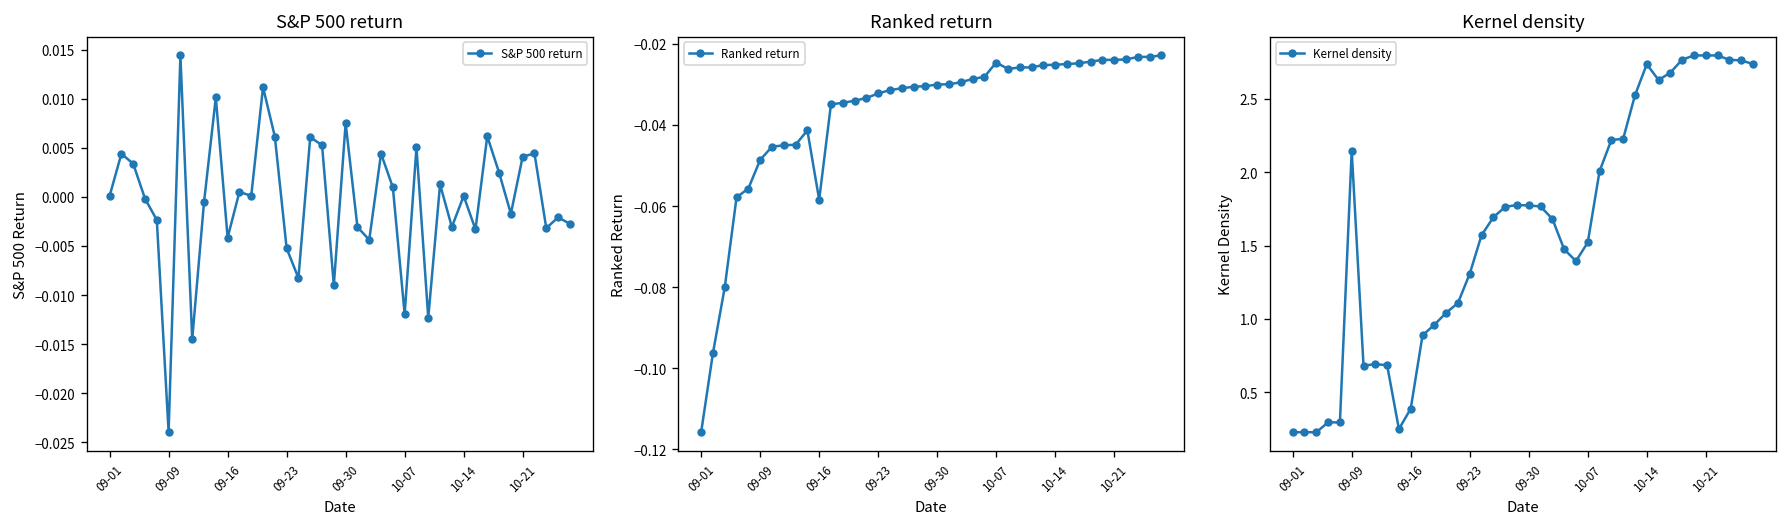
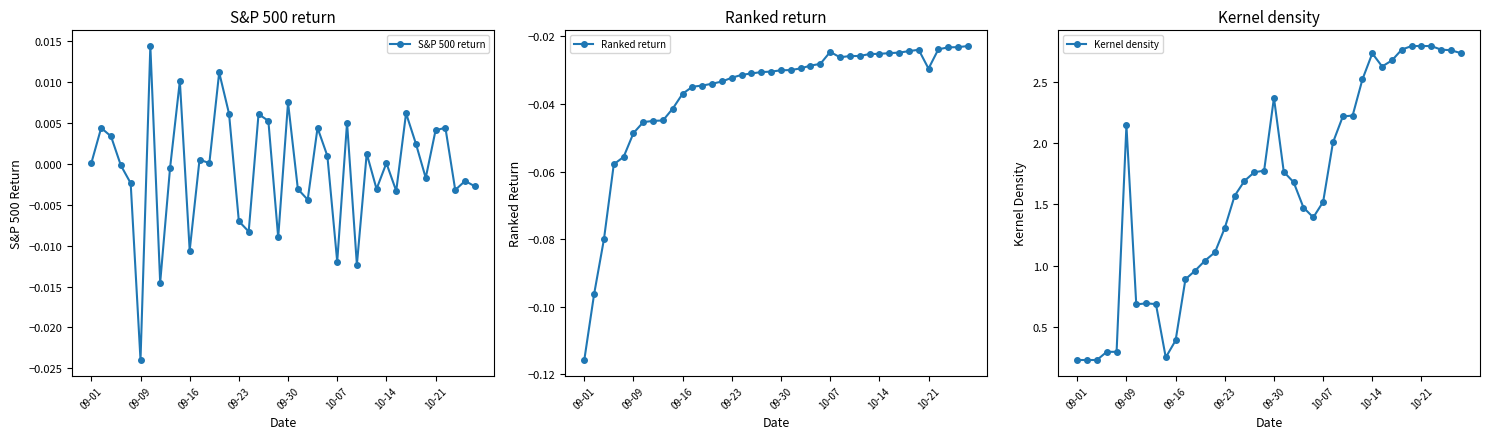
  {
    "S&P 500 return": {
      "09-01": 0.000,
      "09-09": -0.024,
-     "09-16": -0.004,
-     "09-23": -0.005,
+     "09-16": -0.011,
+     "09-23": -0.007,
      "09-30": 0.008,
      "10-07": -0.012,
      "10-14": 0.000,
      "10-21": 0.004
    },
    "Ranked return": {
      "09-01": -0.116,
      "09-09": -0.049,
-     "09-16": -0.058,
+     "09-16": -0.037,
      "09-23": -0.032,
      "09-30": -0.030,
      "10-07": -0.025,
      "10-14": -0.025,
-     "10-21": -0.024
+     "10-21": -0.030
    },
    "Kernel density": {
      "09-01": 0.23,
      "09-09": 2.15,
      "09-16": 0.39,
      "09-23": 1.31,
-     "09-30": 1.77,
+     "09-30": 2.37,
      "10-07": 1.52,
      "10-14": 2.74,
      "10-21": 2.80
    }
  }
